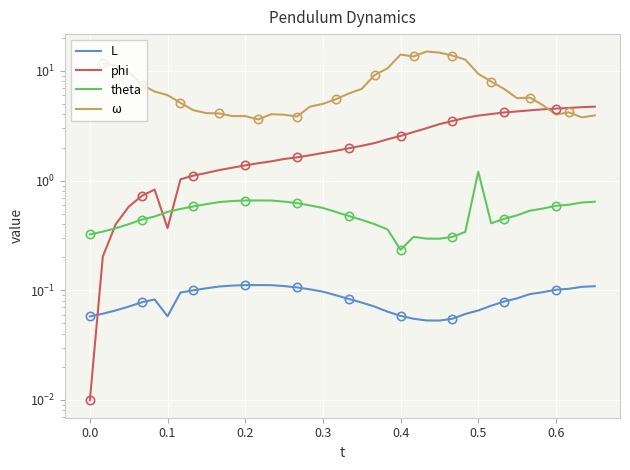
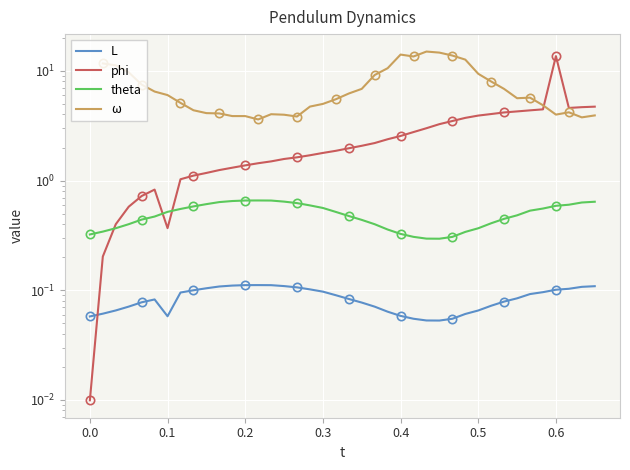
  {
    "L": {
      "0.1": 0.06,
      "0.3": 0.10,
      "0.5": 0.07
    },
    "phi": {
      "0.1": 0.37,
      "0.3": 1.8,
      "0.5": 3.9,
-     "0.6": 4.5
+     "0.6": 14
    },
    "theta": {
      "0.1": 0.5,
      "0.3": 0.6,
-     "0.4": 0.23,
-     "0.5": 1.2
+     "0.4": 0.33,
+     "0.5": 0.37
    },
    "ω": {
      "0.1": 6,
      "0.2": 3.9,
      "0.3": 5,
      "0.4": 14,
      "0.5": 9,
      "0.6": 4.0
    }
  }
